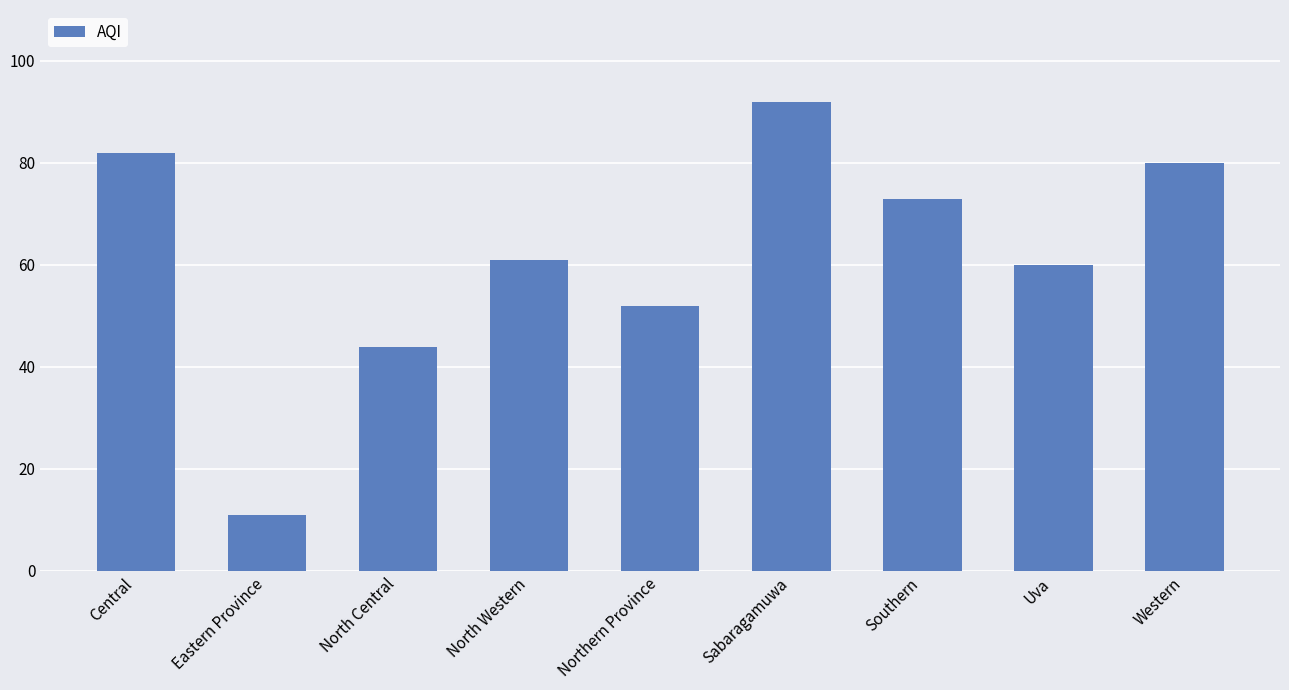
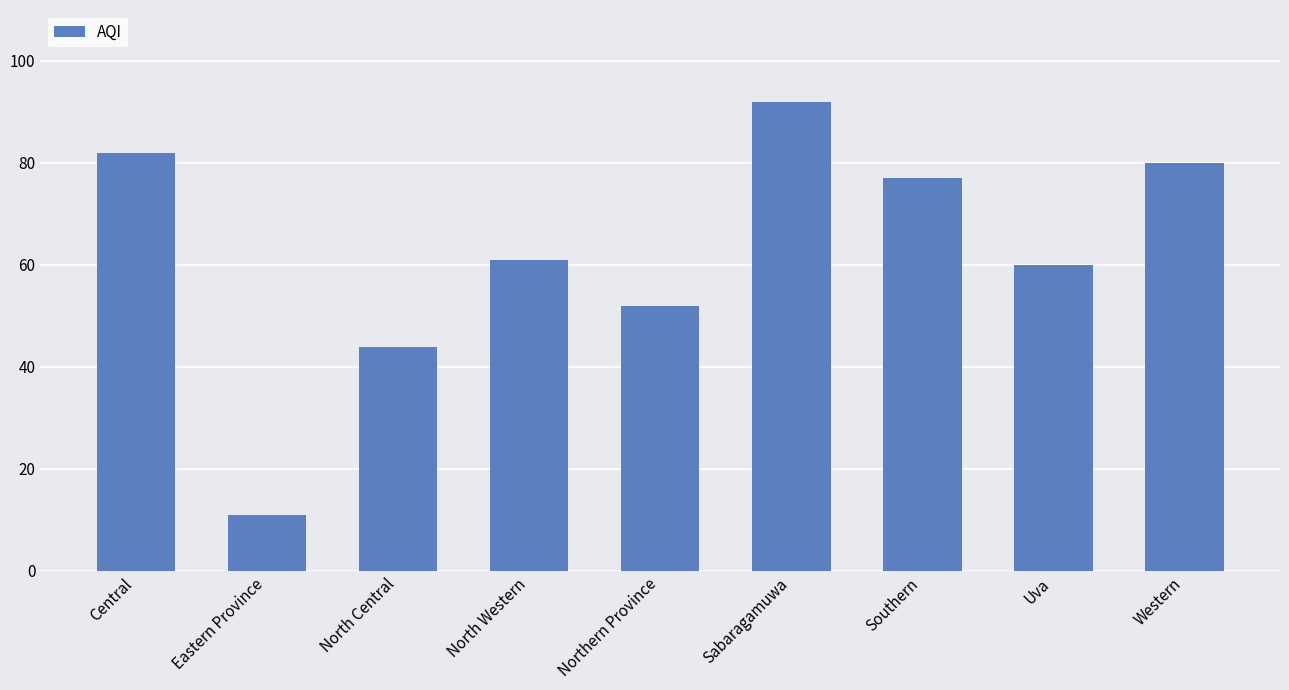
  {
    "Central": 82,
    "Eastern Province": 11,
    "North Central": 44,
    "North Western": 61,
    "Northern Province": 52,
    "Sabaragamuwa": 92,
-   "Southern": 73,
+   "Southern": 77,
    "Uva": 60,
    "Western": 80
  }
